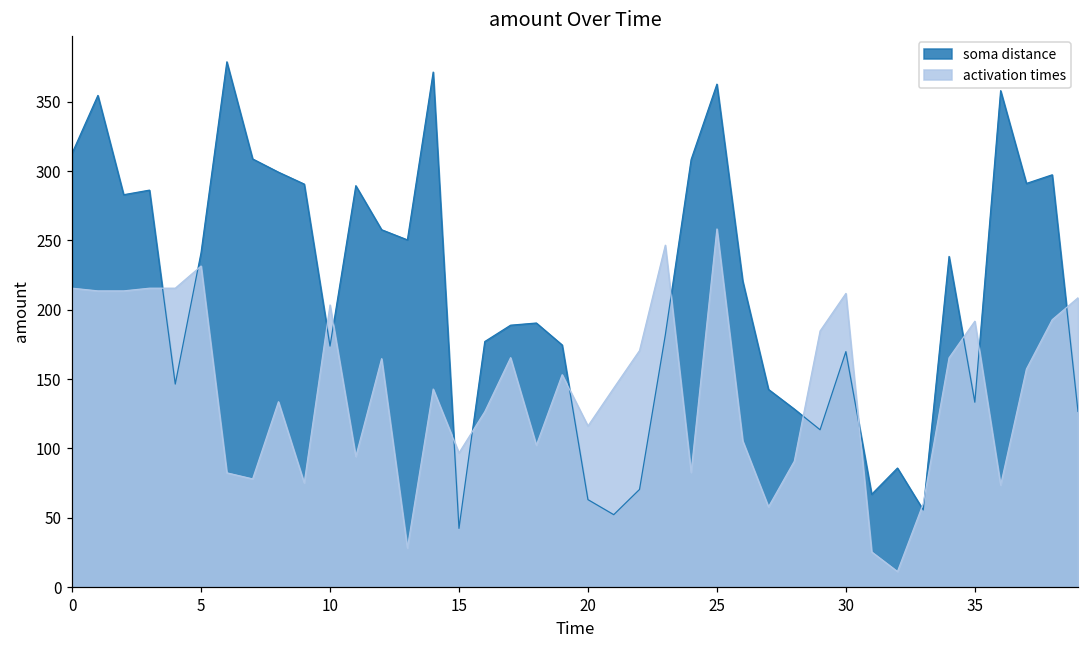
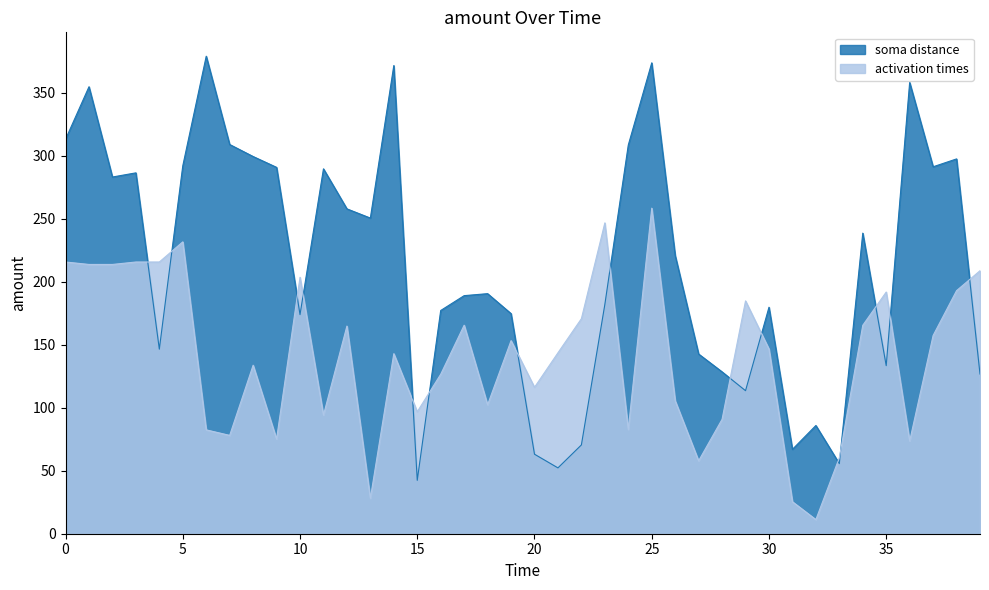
  {
    "soma distance": {
      "0": 313,
-     "5": 241,
+     "5": 292,
      "10": 174,
      "15": 42,
      "20": 63,
-     "25": 363,
-     "30": 170,
+     "25": 374,
+     "30": 180,
      "35": 133
    },
    "activation times": {
      "0": 216,
      "5": 232,
      "10": 203,
      "15": 97,
      "20": 116,
      "25": 258,
-     "30": 212,
+     "30": 147,
      "35": 192
    }
  }
